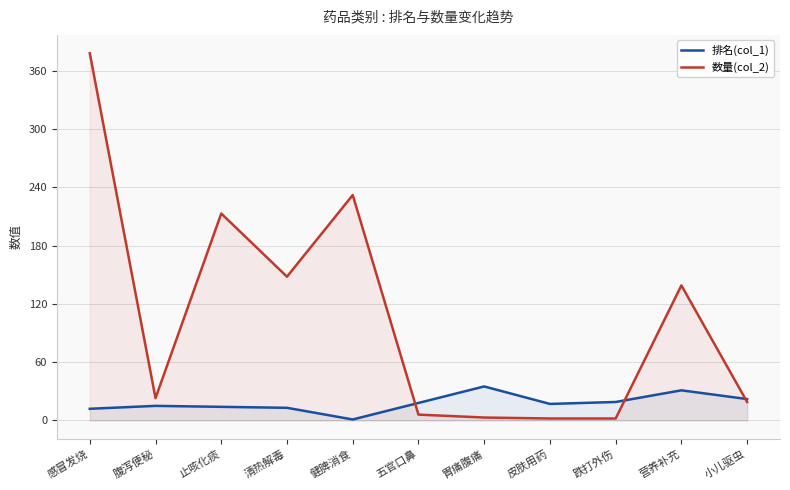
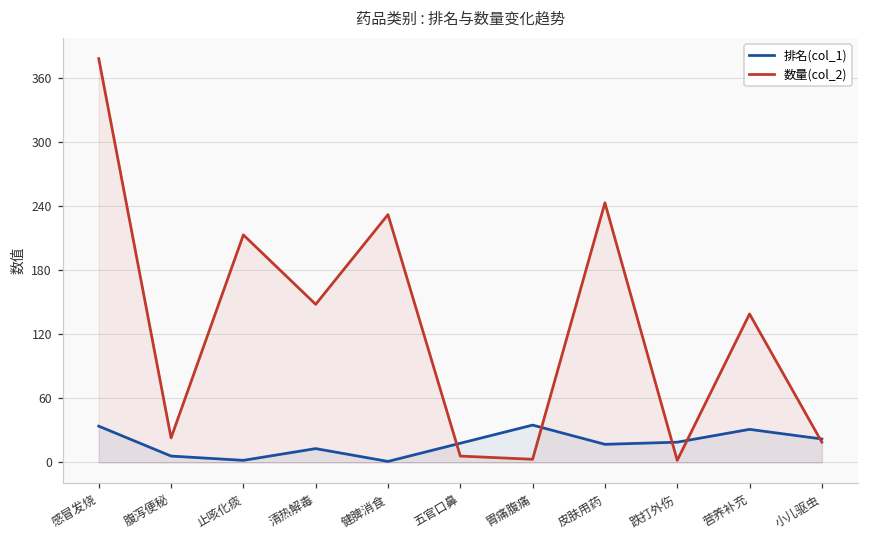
  {
    "排名(col_1)": {
-     "感冒发烧": 10,
-     "腹泻便秘": 20,
-     "止咳化痰": 10,
+     "感冒发烧": 30,
+     "腹泻便秘": 10,
+     "止咳化痰": 0,
      "清热解毒": 10,
      "健脾消食": 0,
      "五官口鼻": 20,
      "胃痛腹痛": 40,
      "皮肤用药": 20,
      "跌打外伤": 20,
      "营养补充": 30,
      "小儿驱虫": 20
    },
    "数量(col_2)": {
      "感冒发烧": 380,
      "腹泻便秘": 20,
      "止咳化痰": 210,
      "清热解毒": 150,
      "健脾消食": 230,
      "五官口鼻": 10,
      "胃痛腹痛": 0,
-     "皮肤用药": 0,
+     "皮肤用药": 240,
      "跌打外伤": 0,
      "营养补充": 140,
      "小儿驱虫": 20
    }
  }
